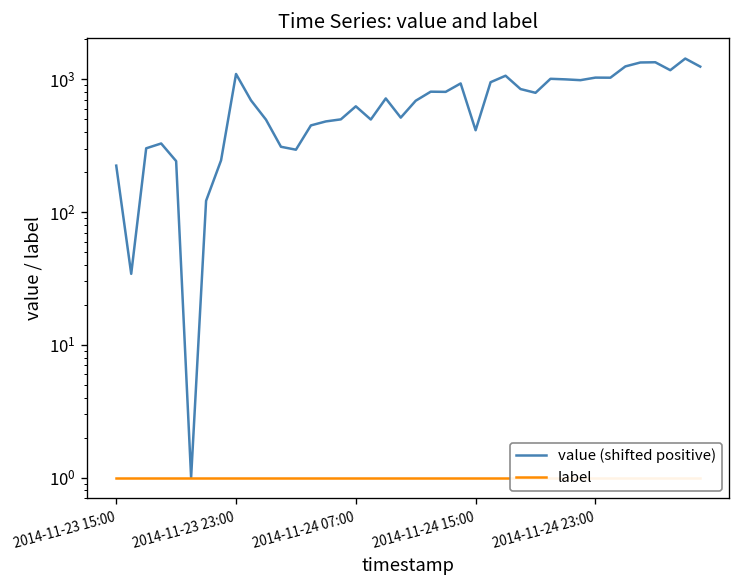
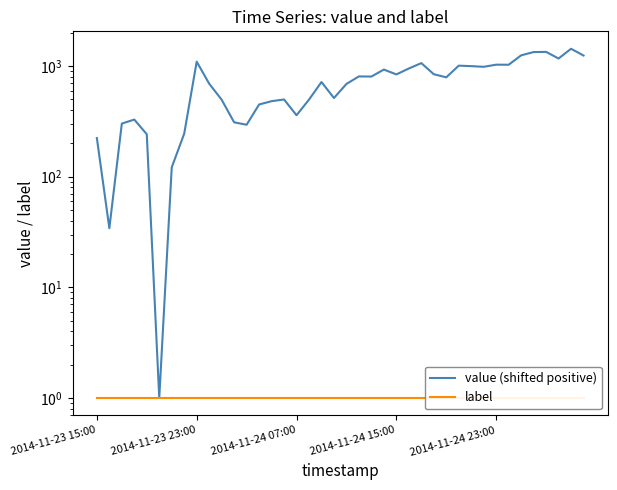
  {
    "value (shifted positive)": {
      "2014-11-23 15:00": 220,
      "2014-11-23 23:00": 1100,
-     "2014-11-24 07:00": 600,
-     "2014-11-24 15:00": 410,
+     "2014-11-24 07:00": 360,
+     "2014-11-24 15:00": 800,
      "2014-11-24 23:00": 1000
    },
    "label": {
      "2014-11-23 15:00": 1,
      "2014-11-23 23:00": 1,
      "2014-11-24 07:00": 1,
      "2014-11-24 15:00": 1
    }
  }
